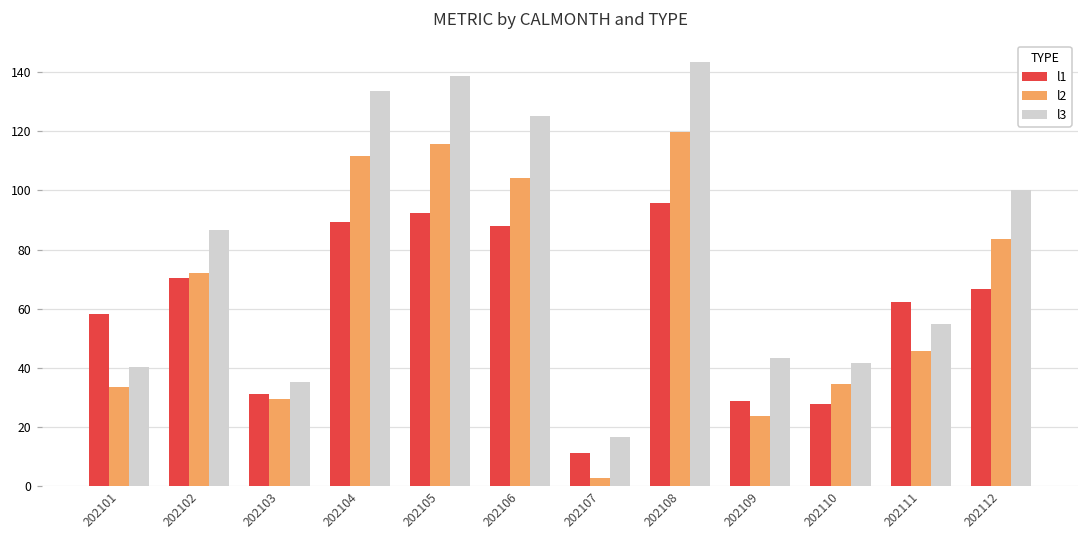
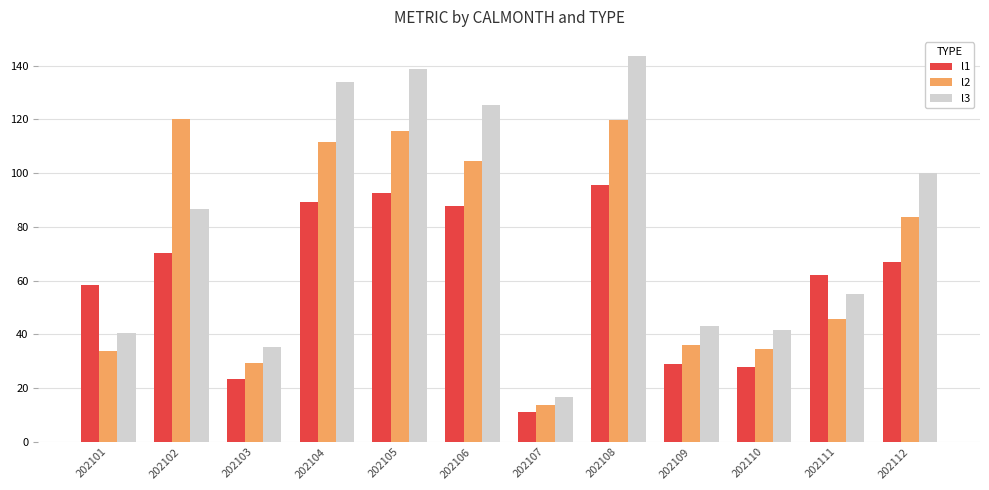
  {
    "l1": {
      "202101": 58,
      "202102": 70,
-     "202103": 31,
+     "202103": 23,
      "202104": 89,
      "202105": 92,
      "202106": 88,
      "202107": 11,
      "202108": 96,
      "202109": 29,
      "202110": 28,
      "202111": 62,
      "202112": 67
    },
    "l2": {
      "202101": 34,
-     "202102": 72,
+     "202102": 120,
      "202103": 29,
      "202104": 111,
      "202105": 116,
      "202106": 104,
-     "202107": 3,
+     "202107": 14,
      "202108": 120,
-     "202109": 24,
+     "202109": 36,
      "202110": 35,
      "202111": 46,
      "202112": 84
    },
    "l3": {
      "202101": 40,
      "202102": 87,
      "202103": 35,
      "202104": 134,
      "202105": 139,
      "202106": 125,
      "202107": 17,
      "202108": 144,
      "202109": 43,
      "202110": 41,
      "202111": 55,
      "202112": 100
    }
  }
